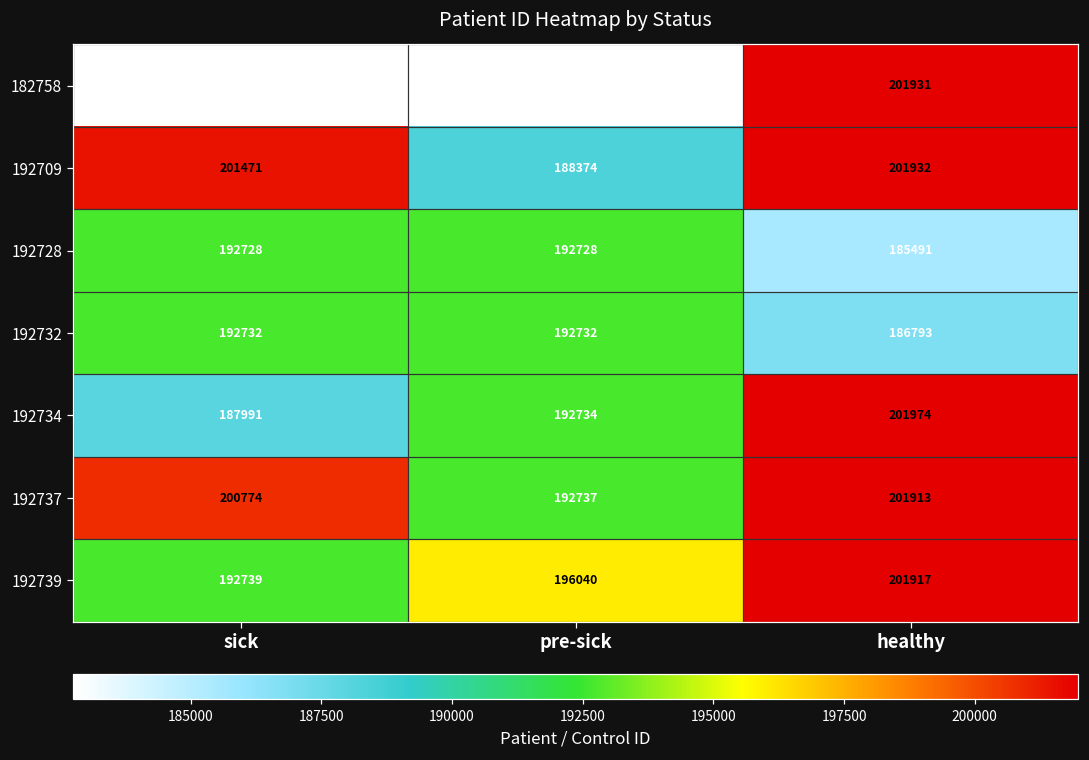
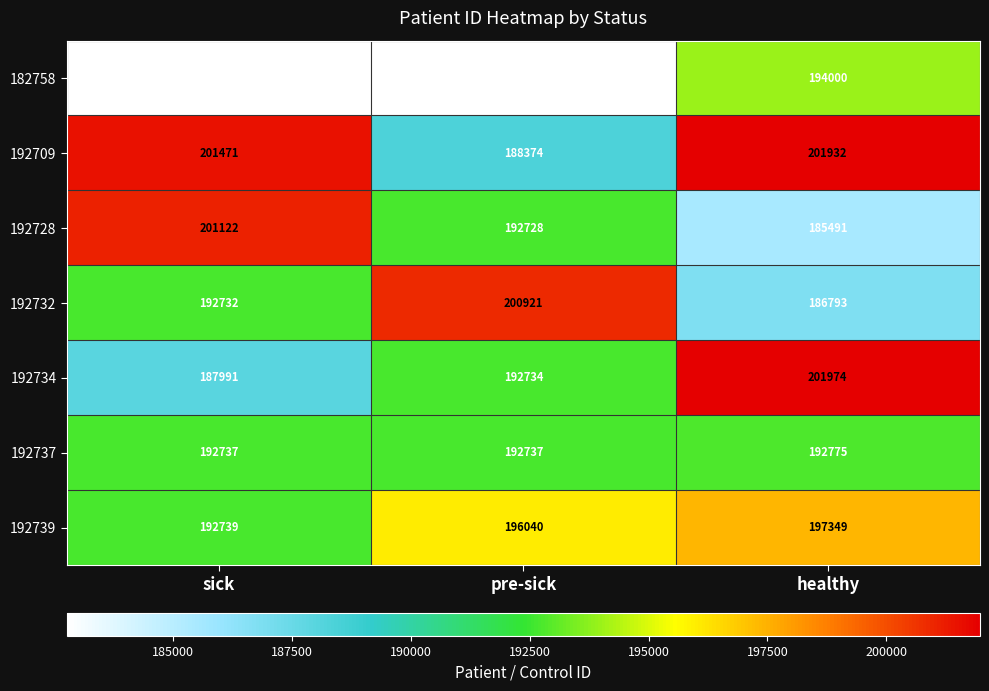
  {
    "182758": {
-     "healthy": 201931
+     "healthy": 194000
    },
    "192709": {
      "sick": 201471,
      "pre-sick": 188374,
      "healthy": 201932
    },
    "192728": {
-     "sick": 192728,
+     "sick": 201122,
      "pre-sick": 192728,
      "healthy": 185491
    },
    "192732": {
      "sick": 192732,
-     "pre-sick": 192732,
+     "pre-sick": 200921,
      "healthy": 186793
    },
    "192734": {
      "sick": 187991,
      "pre-sick": 192734,
      "healthy": 201974
    },
    "192737": {
-     "sick": 200774,
+     "sick": 192737,
      "pre-sick": 192737,
-     "healthy": 201913
+     "healthy": 192775
    },
    "192739": {
      "sick": 192739,
      "pre-sick": 196040,
-     "healthy": 201917
+     "healthy": 197349
    }
  }
